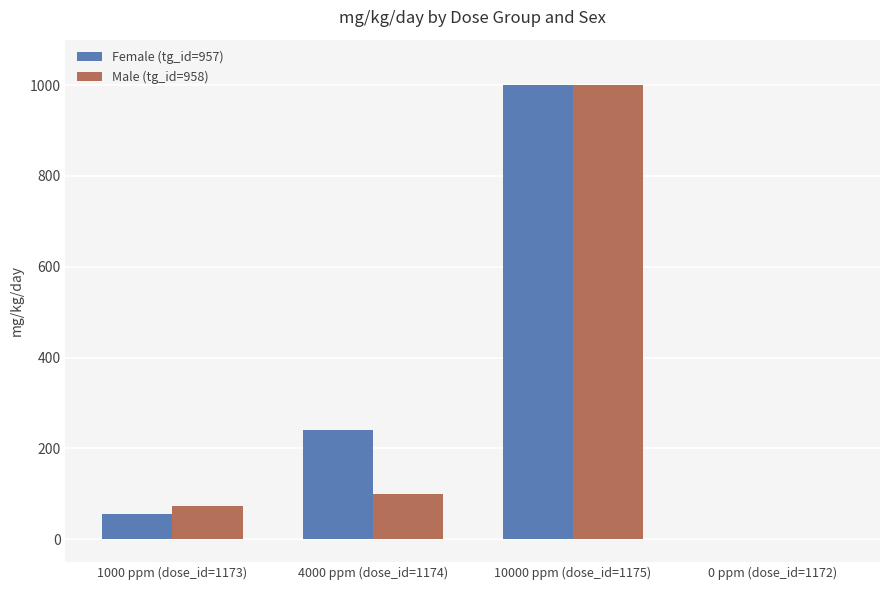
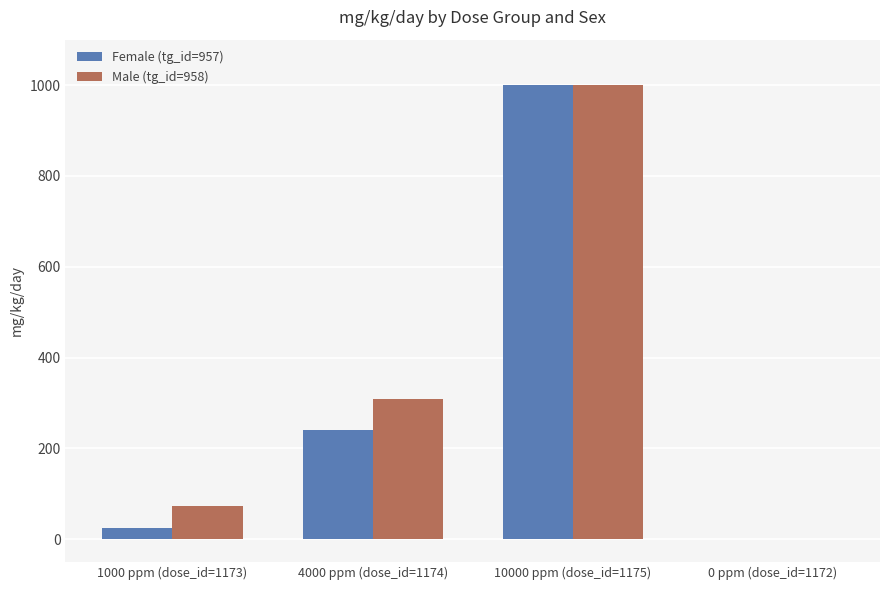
  {
    "Female (tg_id=957)": {
-     "1000 ppm (dose_id=1173)": 60,
+     "1000 ppm (dose_id=1173)": 30,
      "4000 ppm (dose_id=1174)": 240,
      "10000 ppm (dose_id=1175)": 1000,
      "0 ppm (dose_id=1172)": 0
    },
    "Male (tg_id=958)": {
      "1000 ppm (dose_id=1173)": 70,
-     "4000 ppm (dose_id=1174)": 100,
+     "4000 ppm (dose_id=1174)": 310,
      "10000 ppm (dose_id=1175)": 1000,
      "0 ppm (dose_id=1172)": 0
    }
  }
